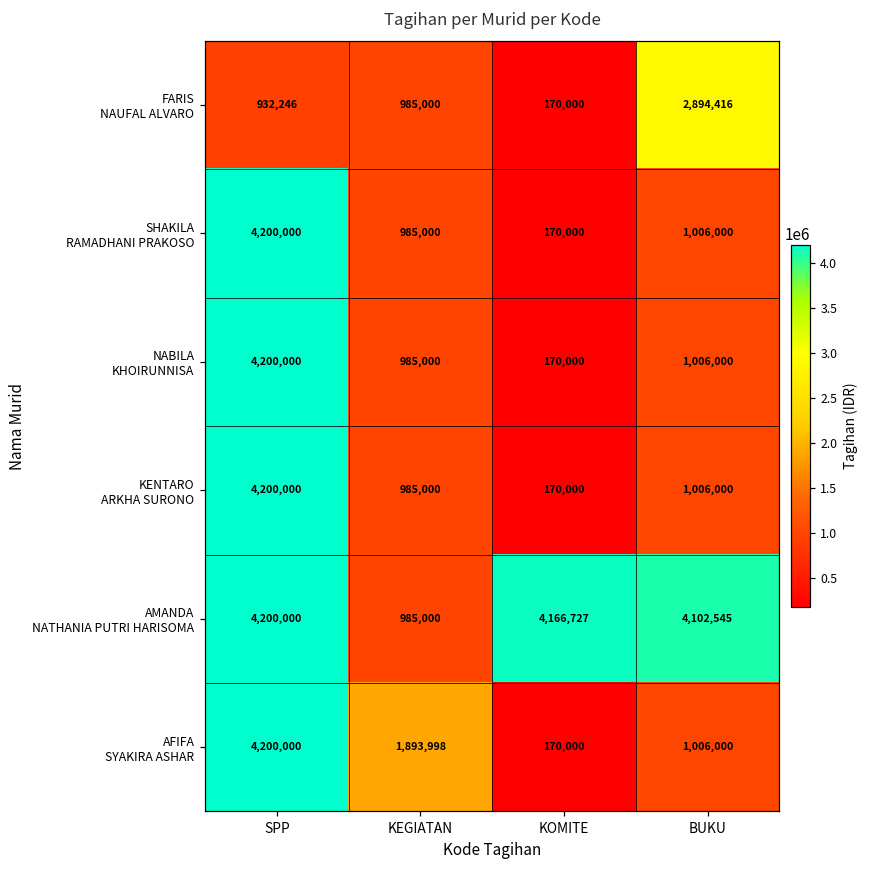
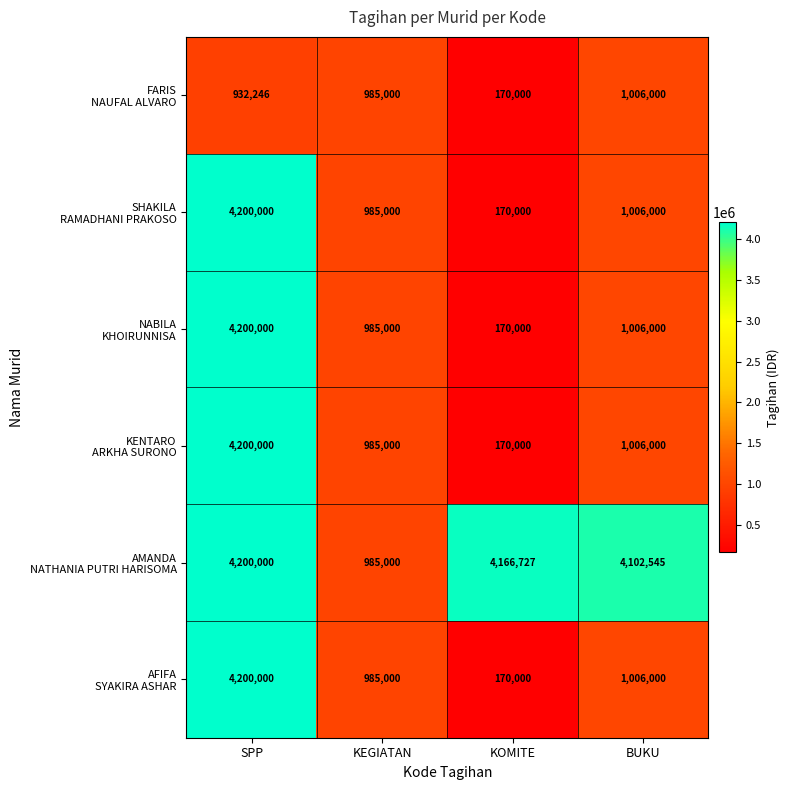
  {
    "FARIS NAUFAL ALVARO": {
      "SPP": "932,246",
      "KEGIATAN": "985,000",
      "KOMITE": "170,000",
-     "BUKU": "2,894,416"
+     "BUKU": "1,006,000"
    },
    "SHAKILA RAMADHANI PRAKOSO": {
      "SPP": "4,200,000",
      "KEGIATAN": "985,000",
      "KOMITE": "170,000",
      "BUKU": "1,006,000"
    },
    "NABILA KHOIRUNNISA": {
      "SPP": "4,200,000",
      "KEGIATAN": "985,000",
      "KOMITE": "170,000",
      "BUKU": "1,006,000"
    },
    "KENTARO ARKHA SURONO": {
      "SPP": "4,200,000",
      "KEGIATAN": "985,000",
      "KOMITE": "170,000",
      "BUKU": "1,006,000"
    },
    "AMANDA NATHANIA PUTRI HARISOMA": {
      "SPP": "4,200,000",
      "KEGIATAN": "985,000",
      "KOMITE": "4,166,727",
      "BUKU": "4,102,545"
    },
    "AFIFA SYAKIRA ASHAR": {
      "SPP": "4,200,000",
-     "KEGIATAN": "1,893,998",
+     "KEGIATAN": "985,000",
      "KOMITE": "170,000",
      "BUKU": "1,006,000"
    }
  }
